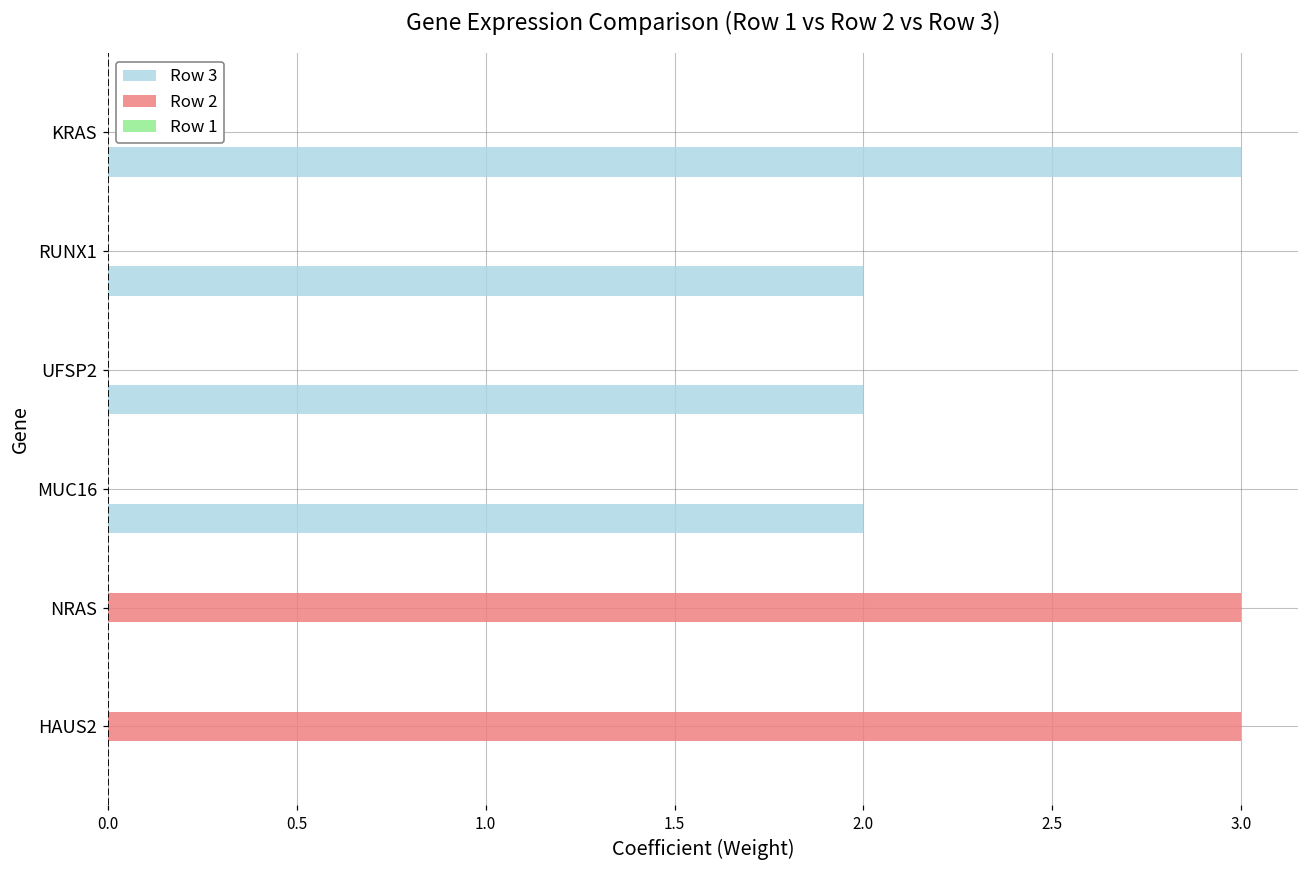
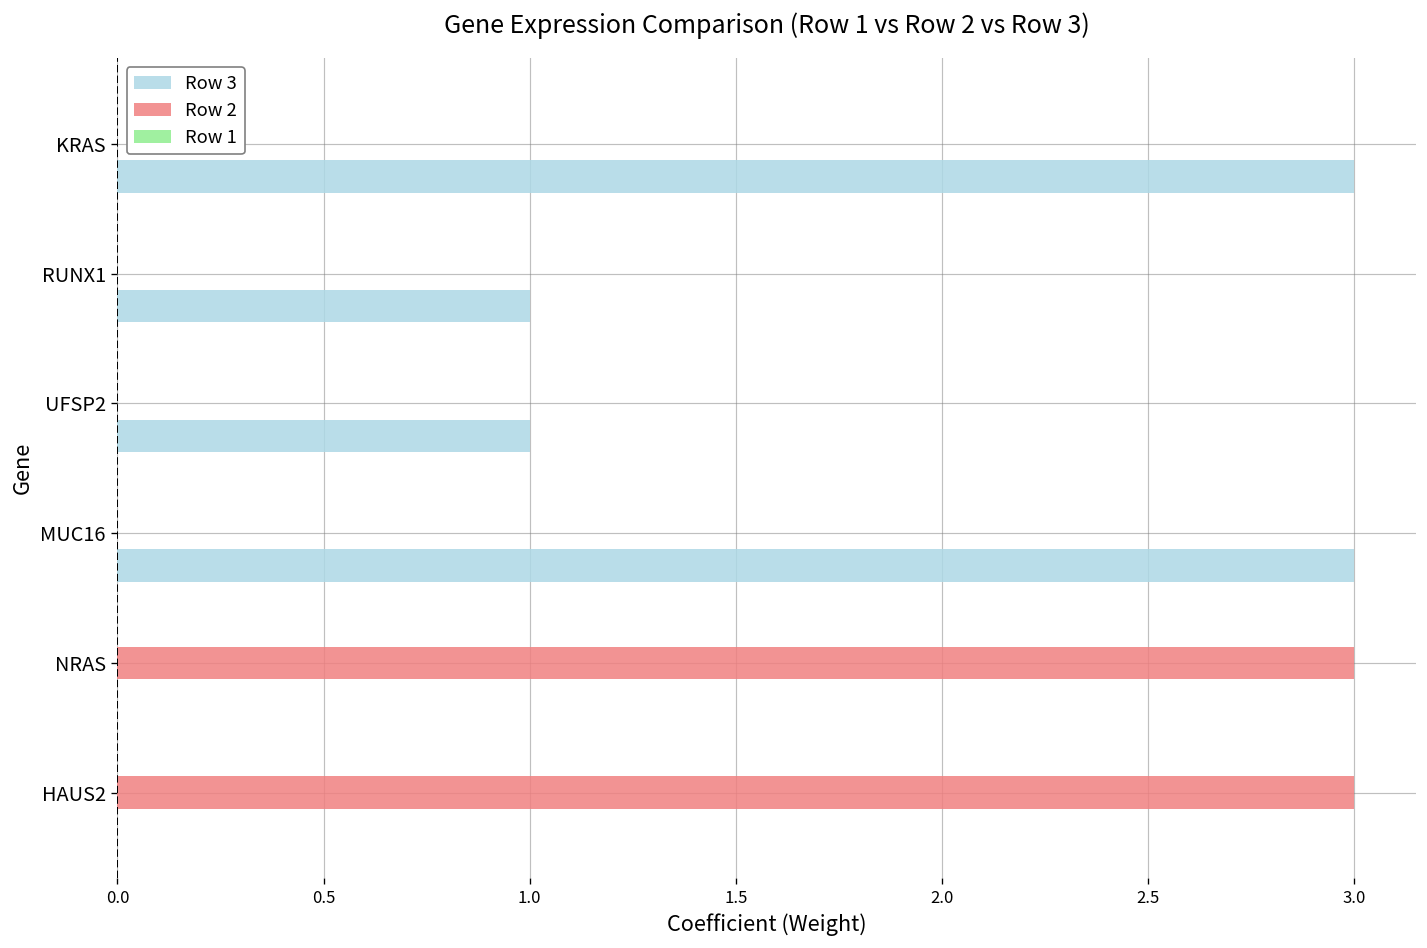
  {
    "Row 3": {
      "KRAS": 3,
-     "RUNX1": 2,
-     "UFSP2": 2,
-     "MUC16": 2,
+     "RUNX1": 1,
+     "UFSP2": 1,
+     "MUC16": 3,
      "NRAS": 0,
      "HAUS2": 0
    },
    "Row 2": {
      "KRAS": 0,
      "RUNX1": 0,
      "UFSP2": 0,
      "MUC16": 0,
      "NRAS": 3,
      "HAUS2": 3
    },
    "Row 1": {
      "KRAS": 0,
      "RUNX1": 0,
      "UFSP2": 0,
      "MUC16": 0,
      "NRAS": 0,
      "HAUS2": 0
    }
  }
